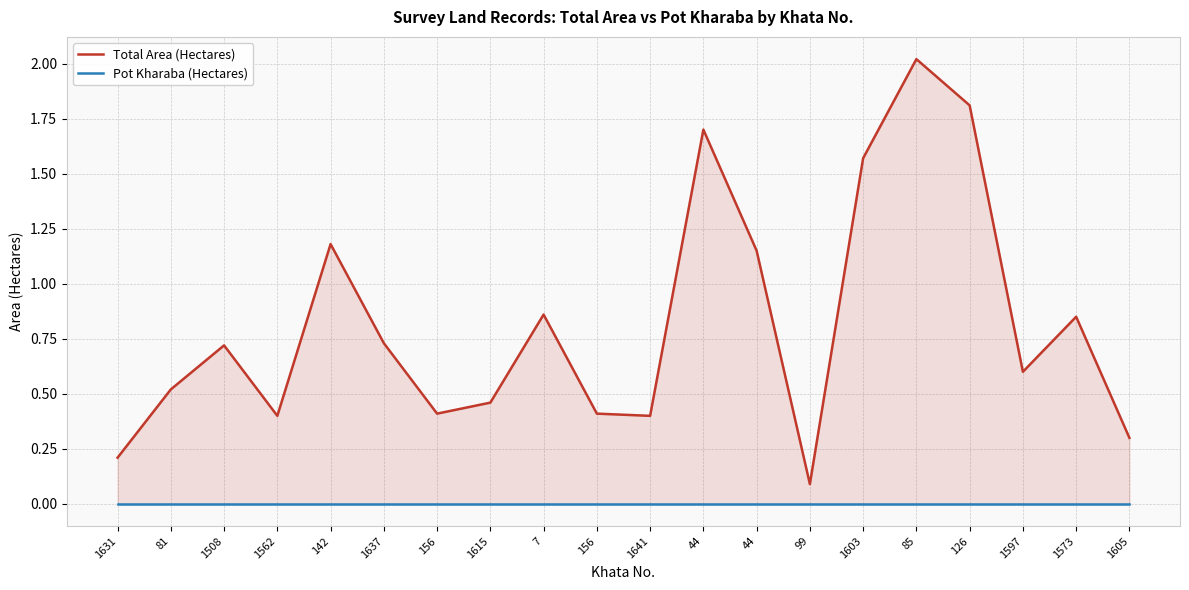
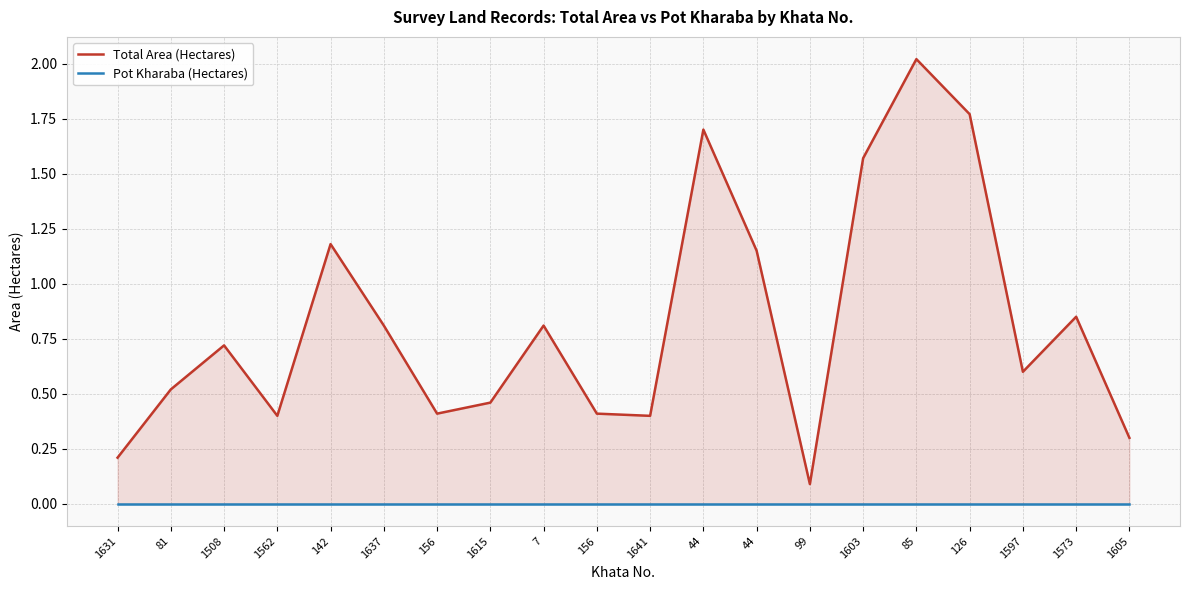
  {
    "Total Area (Hectares)": {
      "1631": 0.21,
      "81": 0.52,
      "1508": 0.72,
      "1562": 0.40,
      "142": 1.18,
-     "1637": 0.73,
+     "1637": 0.81,
      "1615": 0.46,
-     "7": 0.86,
+     "7": 0.81,
      "1641": 0.40,
      "99": 0.09,
      "1603": 1.57,
      "85": 2.02,
-     "126": 1.81,
+     "126": 1.77,
      "1597": 0.60,
      "1573": 0.85,
      "1605": 0.30
    },
    "Pot Kharaba (Hectares)": {
      "1631": 0.00,
      "81": 0.00,
      "1508": 0.00,
      "1562": 0.00,
      "142": 0.00,
      "1637": 0.00,
      "1615": 0.00,
      "7": 0.00,
      "1641": 0.00,
      "99": 0.00,
      "1603": 0.00,
      "85": 0.00,
      "126": 0.00,
      "1597": 0.00,
      "1573": 0.00,
      "1605": 0.00
    }
  }
